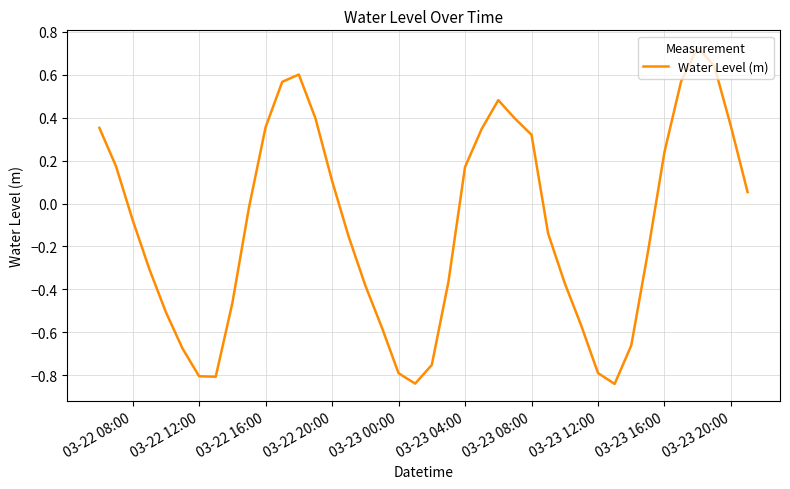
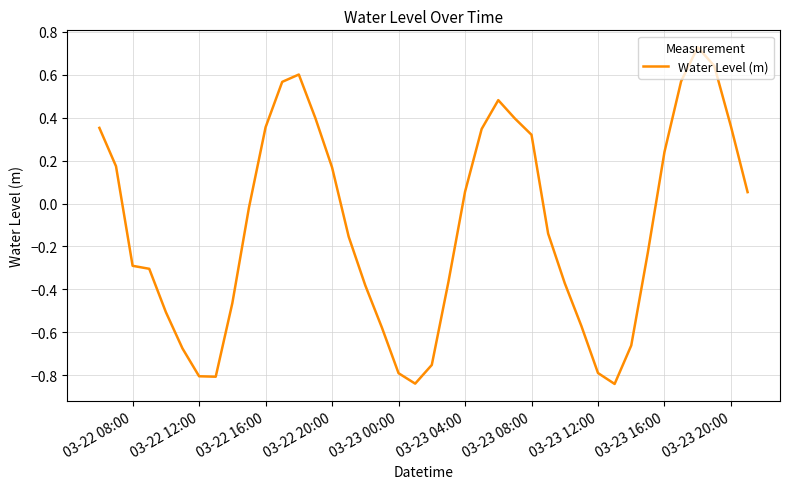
  {
-   "03-22 08:00": -0.08,
+   "03-22 08:00": -0.29,
    "03-22 12:00": -0.80,
    "03-22 16:00": 0.35,
-   "03-22 20:00": 0.11,
+   "03-22 20:00": 0.17,
    "03-23 00:00": -0.79,
-   "03-23 04:00": 0.17,
+   "03-23 04:00": 0.05,
    "03-23 08:00": 0.32,
    "03-23 12:00": -0.79,
    "03-23 16:00": 0.24,
    "03-23 20:00": 0.36
  }
